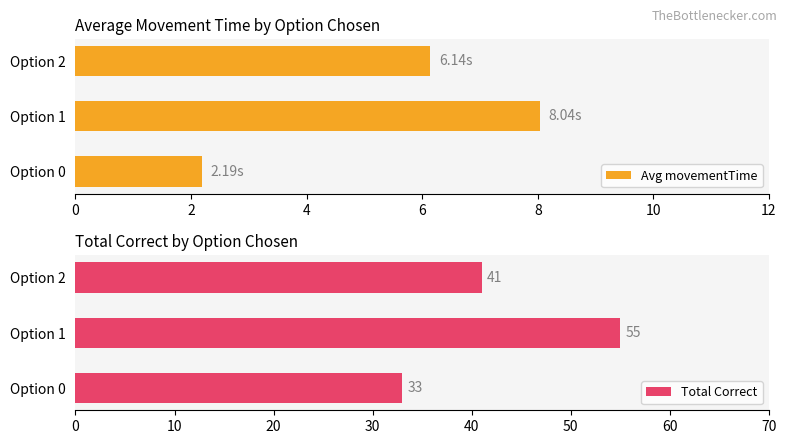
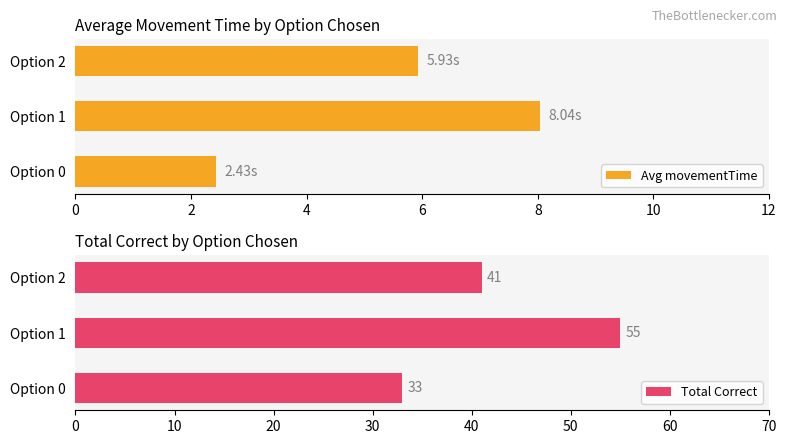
  {
    "Average Movement Time by Option Chosen": {
-     "Option 2": "6.14s",
+     "Option 2": "5.93s",
      "Option 1": "8.04s",
-     "Option 0": "2.19s"
+     "Option 0": "2.43s"
    },
    "Total Correct by Option Chosen": {
      "Option 2": "41",
      "Option 1": "55",
      "Option 0": "33"
    }
  }
